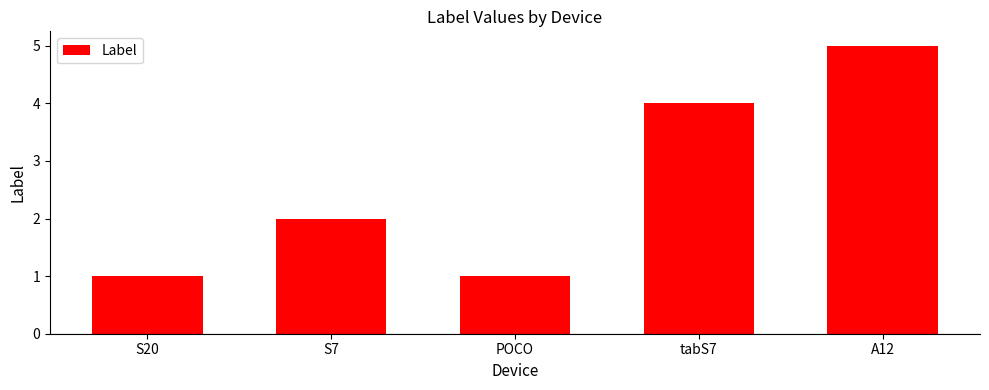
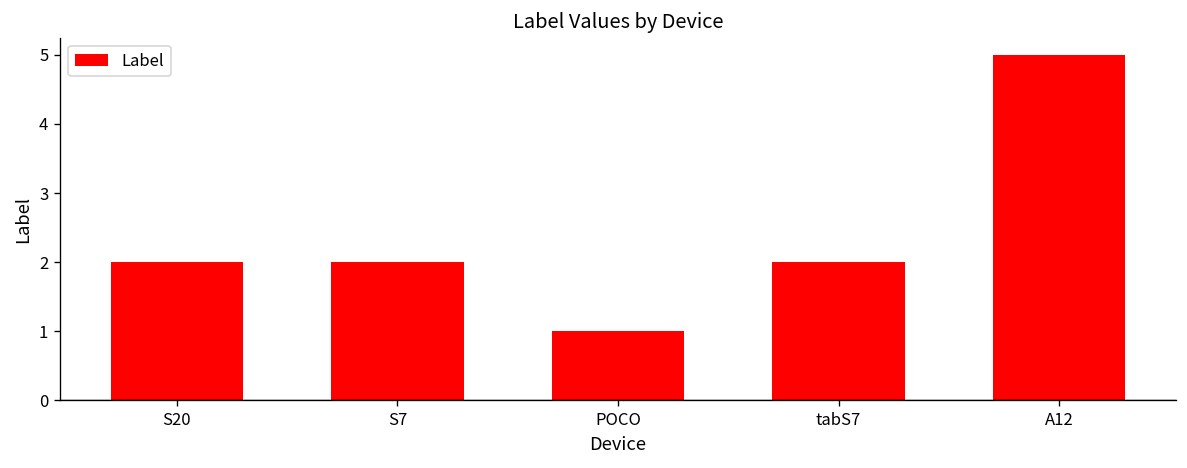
  {
-   "S20": 1,
+   "S20": 2,
    "S7": 2,
    "POCO": 1,
-   "tabS7": 4,
+   "tabS7": 2,
    "A12": 5
  }
